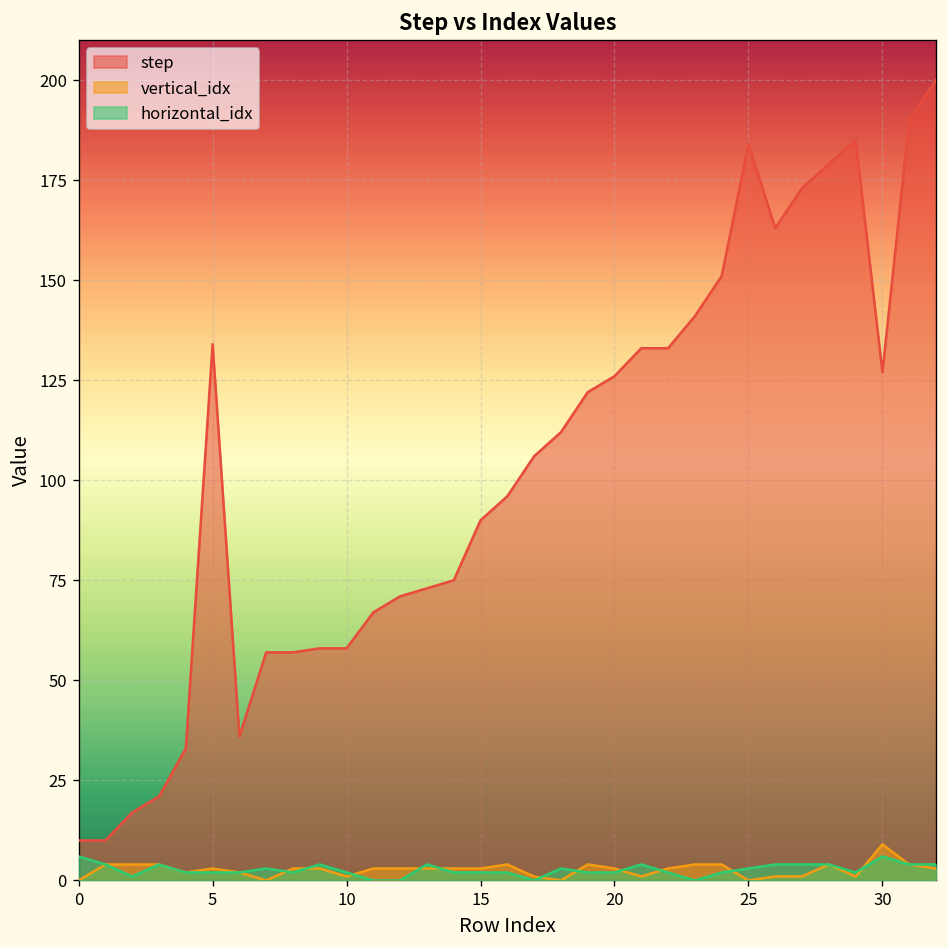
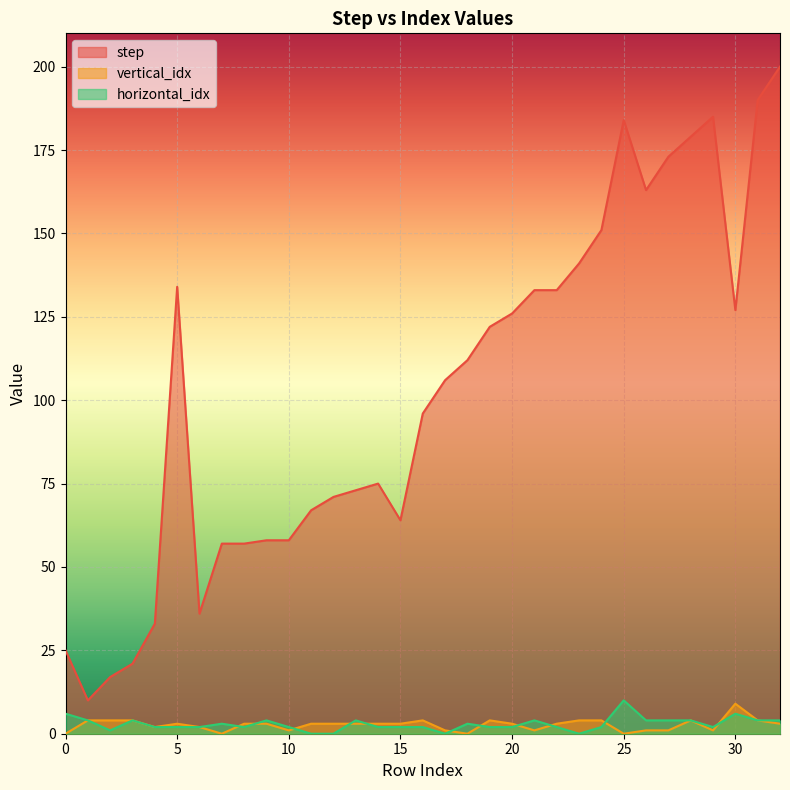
  {
    "step": {
-     "0": 10,
+     "0": 25,
      "5": 134,
      "10": 58,
-     "15": 90,
+     "15": 64,
      "20": 126,
      "25": 184,
      "30": 127
    },
    "vertical_idx": {
      "0": 0,
      "5": 3,
      "10": 1,
      "15": 3,
      "20": 3,
      "25": 0,
      "30": 9
    },
    "horizontal_idx": {
      "0": 6,
      "5": 2,
      "10": 2,
      "15": 2,
      "20": 2,
-     "25": 3,
+     "25": 10,
      "30": 6
    }
  }
